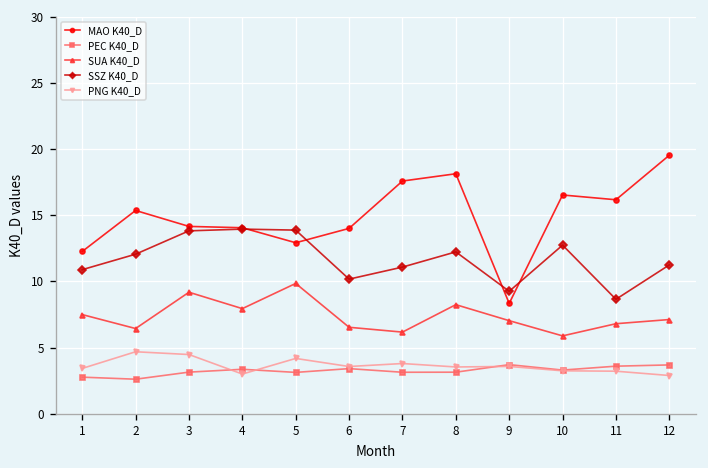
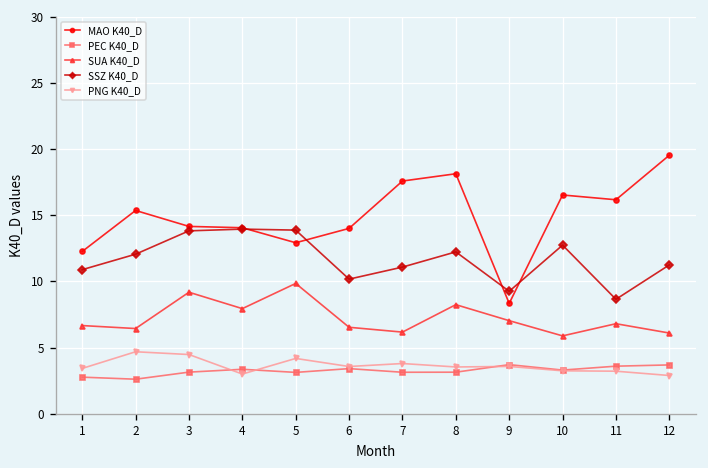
  {
    "PEC K40_D": {
      "1": 2.8,
      "2": 2.6,
      "3": 3.1,
      "4": 3.4,
      "5": 3.1,
      "7": 3.1,
      "8": 3.1,
      "11": 3.6,
      "12": 3.7
    },
    "SUA K40_D": {
-     "1": 7.5,
+     "1": 6.7,
      "2": 6.4,
      "3": 9.2,
      "4": 7.9,
      "5": 9.8,
      "6": 6.5,
      "7": 6.2,
      "8": 8.2,
      "9": 7.0,
      "10": 5.9,
      "11": 6.8,
-     "12": 7.1
+     "12": 6.1
    },
    "PNG K40_D": {
      "1": 3.4,
      "2": 4.7,
      "3": 4.5,
      "4": 3.0,
      "5": 4.2,
      "7": 3.8,
      "8": 3.5,
      "11": 3.2,
      "12": 2.9
    }
  }
